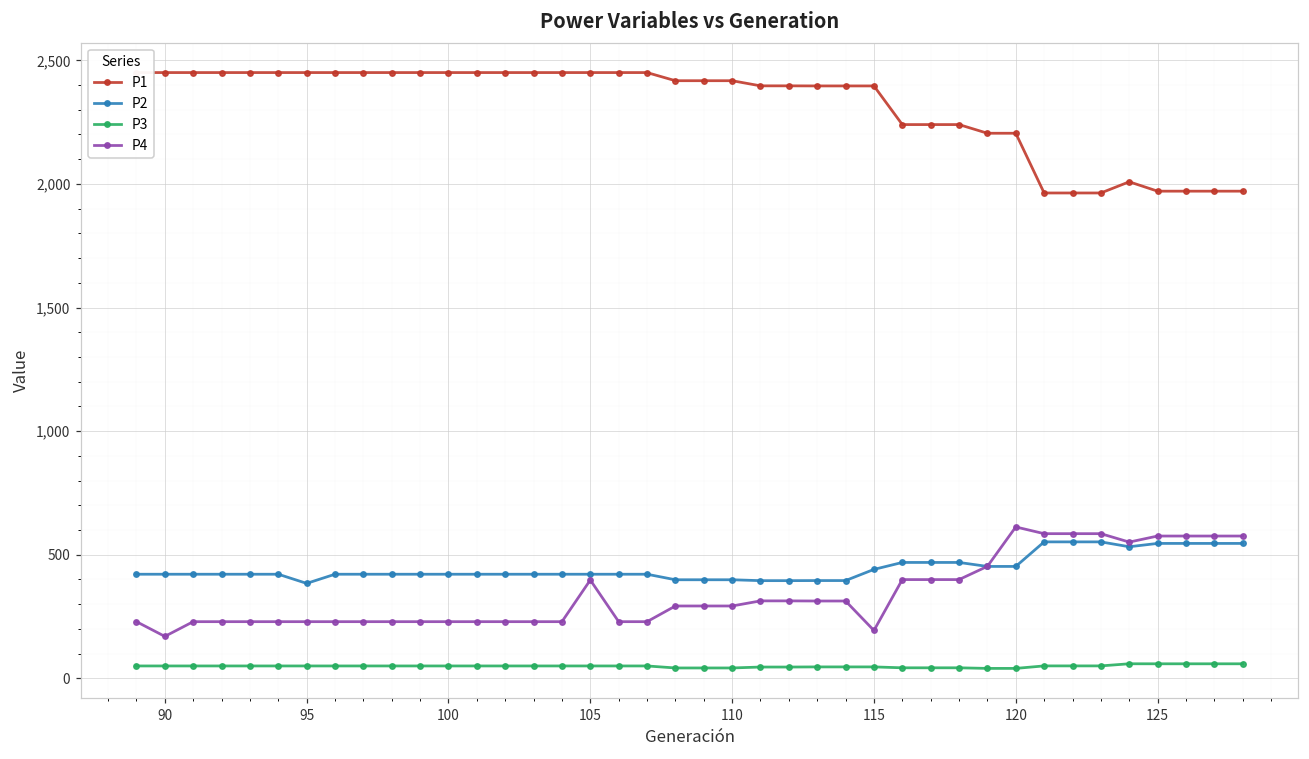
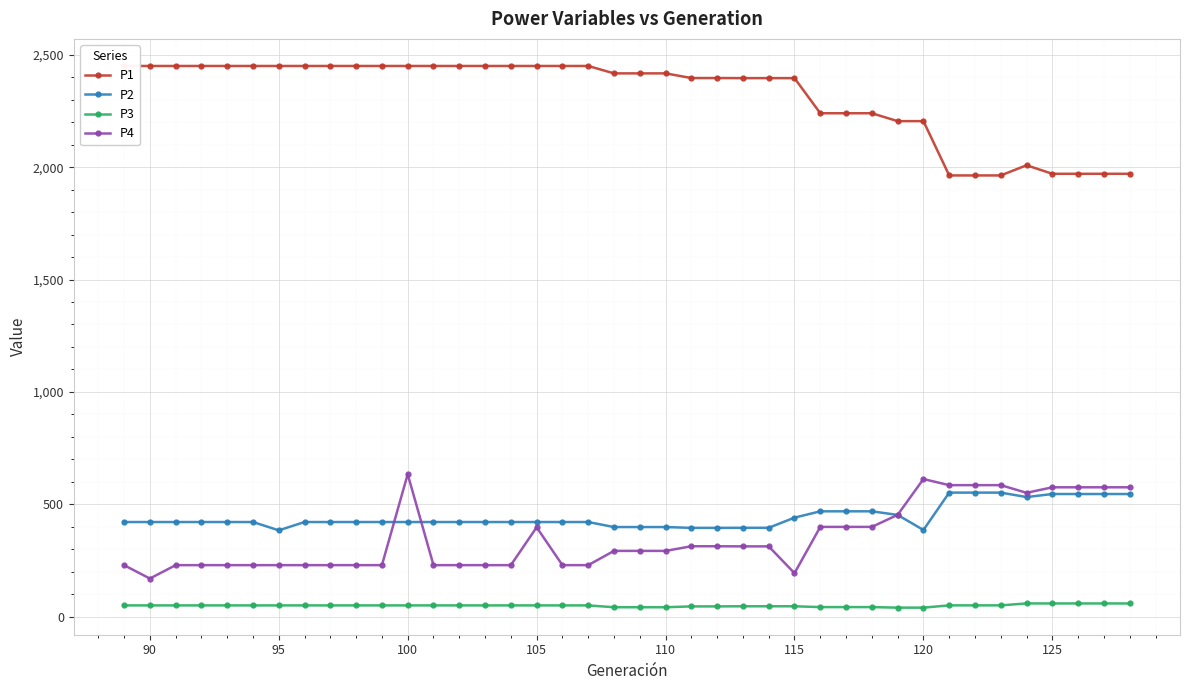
  {
    "P1": {
      "90": "2,450",
      "95": "2,450",
      "100": "2,450",
      "105": "2,450",
      "110": "2,420",
      "115": "2,400",
      "120": "2,210",
      "125": "1,970"
    },
    "P2": {
      "90": "420",
      "95": "380",
      "100": "420",
      "105": "420",
      "110": "400",
      "115": "440",
-     "120": "450",
+     "120": "390",
      "125": "550"
    },
    "P3": {
      "90": "50",
      "95": "50",
      "100": "50",
      "105": "50",
      "110": "40",
      "115": "50",
      "120": "40",
      "125": "60"
    },
    "P4": {
      "90": "170",
      "95": "230",
-     "100": "230",
+     "100": "630",
      "105": "400",
      "110": "290",
      "115": "190",
      "120": "610",
      "125": "580"
    }
  }
